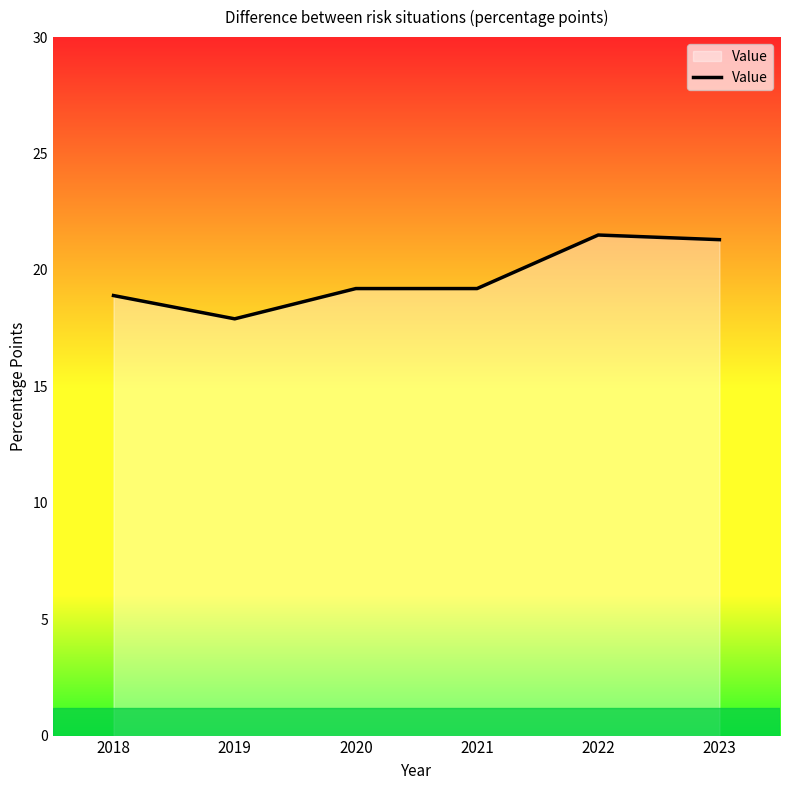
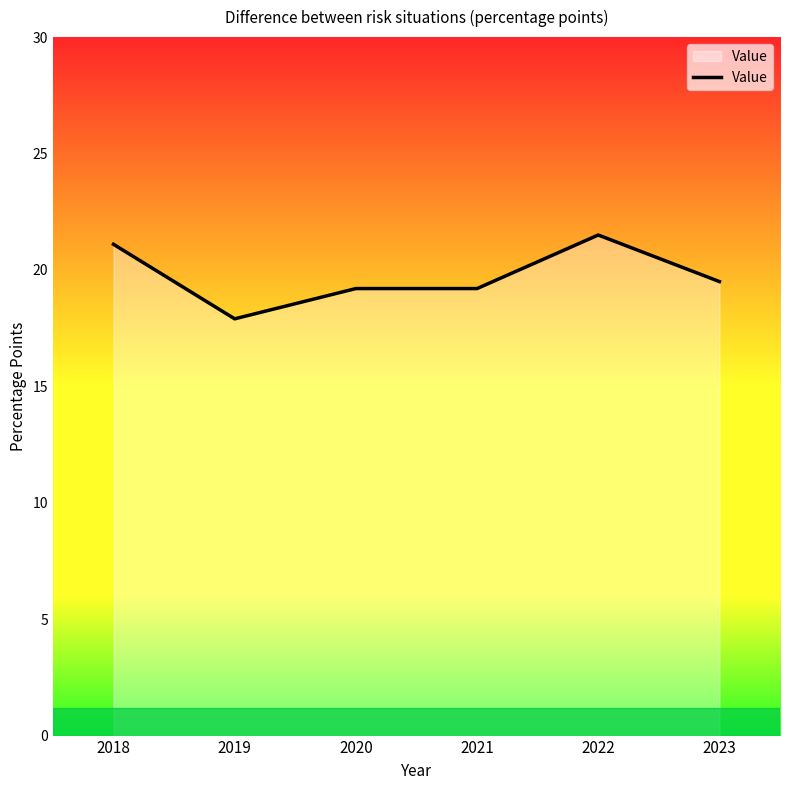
  {
-   "2018": 18.9,
+   "2018": 21.1,
    "2019": 17.9,
    "2020": 19.2,
    "2021": 19.2,
    "2022": 21.5,
-   "2023": 21.3
+   "2023": 19.5
  }
